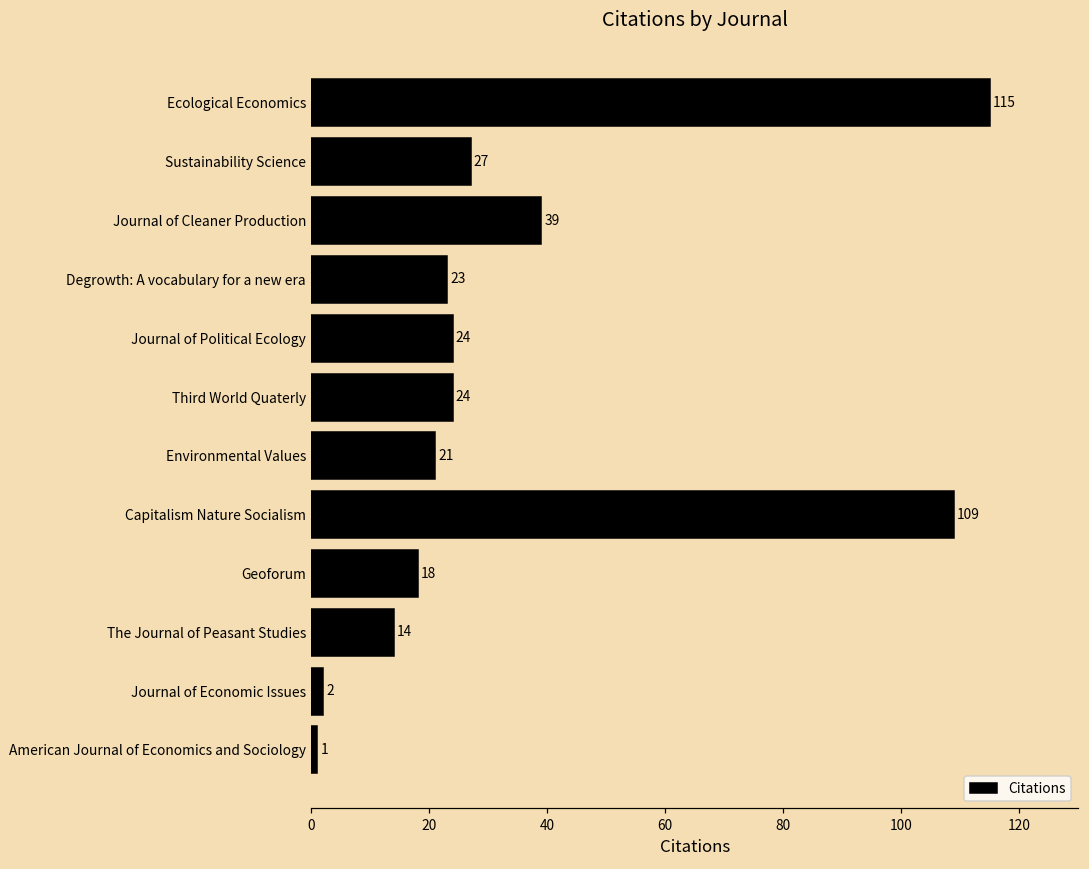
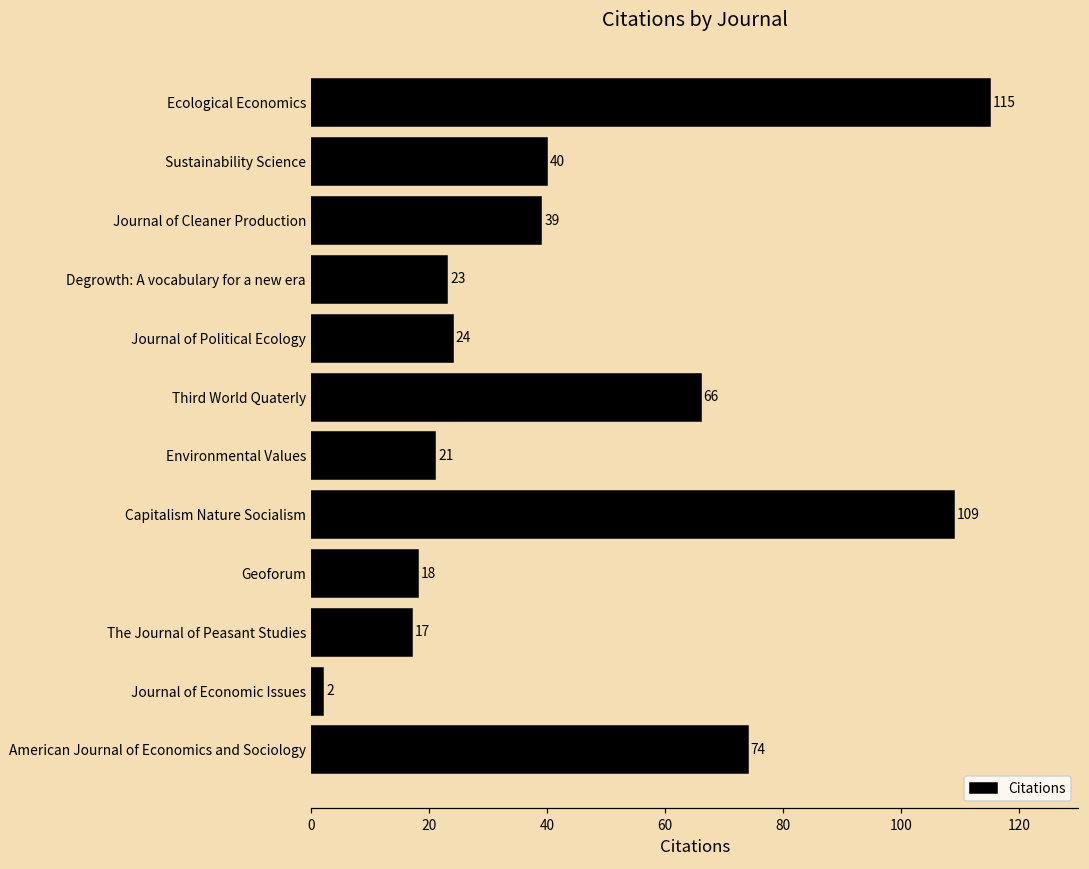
  {
    "Ecological Economics": 115,
-   "Sustainability Science": 27,
+   "Sustainability Science": 40,
    "Journal of Cleaner Production": 39,
    "Degrowth: A vocabulary for a new era": 23,
    "Journal of Political Ecology": 24,
-   "Third World Quaterly": 24,
+   "Third World Quaterly": 66,
    "Environmental Values": 21,
    "Capitalism Nature Socialism": 109,
    "Geoforum": 18,
-   "The Journal of Peasant Studies": 14,
+   "The Journal of Peasant Studies": 17,
    "Journal of Economic Issues": 2,
-   "American Journal of Economics and Sociology": 1
+   "American Journal of Economics and Sociology": 74
  }
